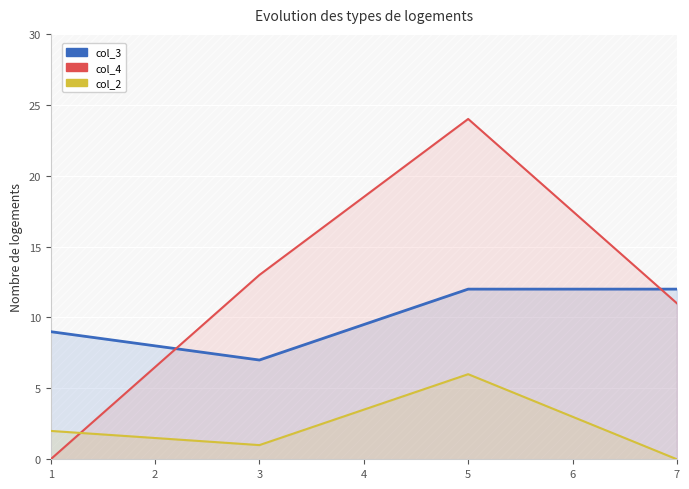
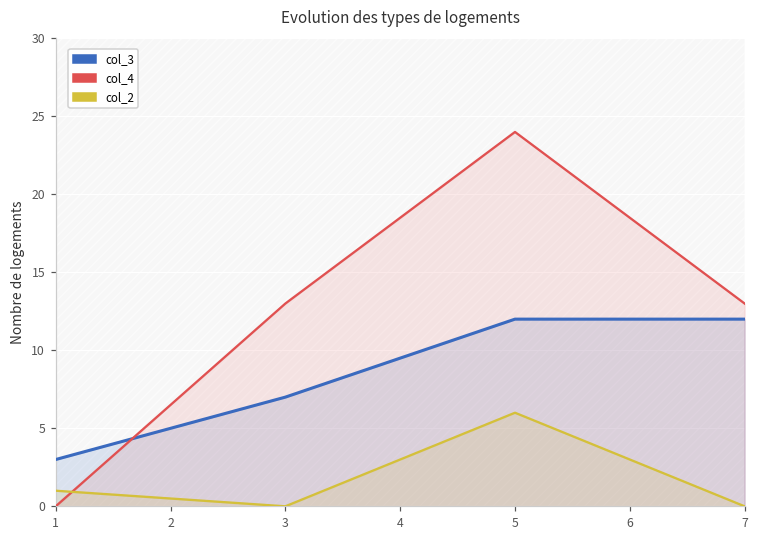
  {
    "col_3": {
-     "1": 9,
+     "1": 3,
      "3": 7,
      "5": 12,
      "7": 12
    },
    "col_4": {
      "1": 0,
      "3": 13,
      "5": 24,
-     "7": 11
+     "7": 13
    },
    "col_2": {
-     "1": 2,
-     "3": 1,
+     "1": 1,
+     "3": 0,
      "5": 6,
      "7": 0
    }
  }
